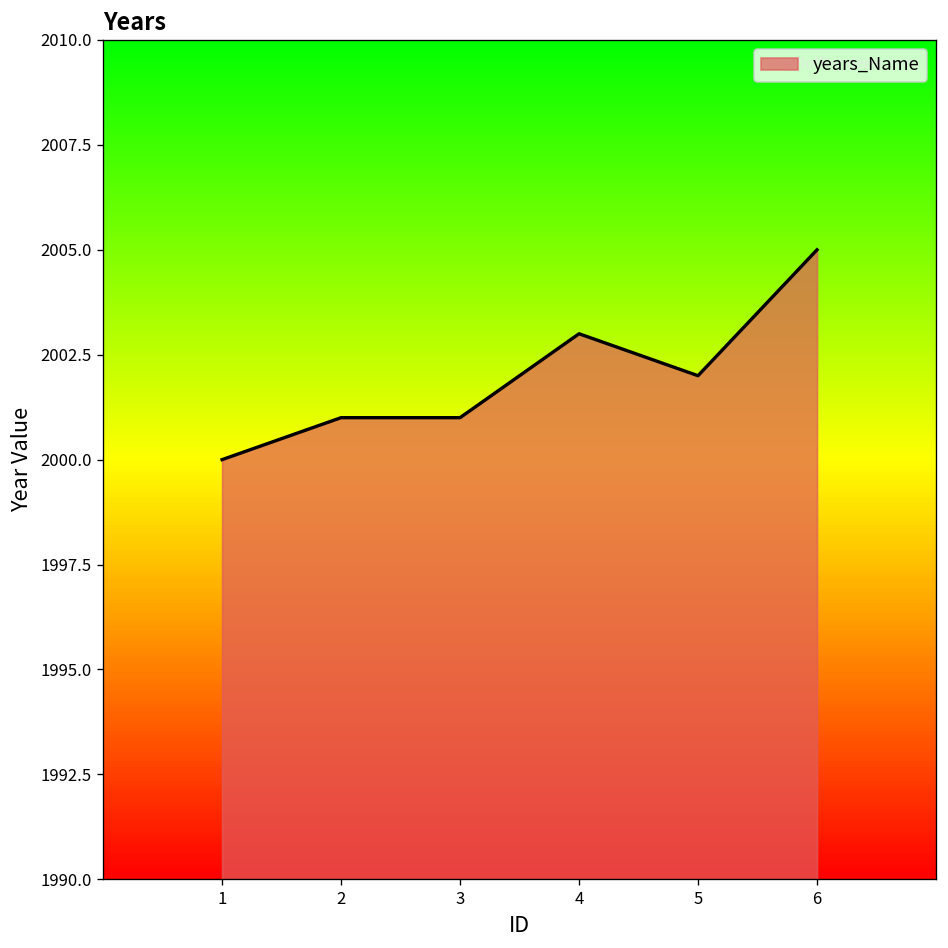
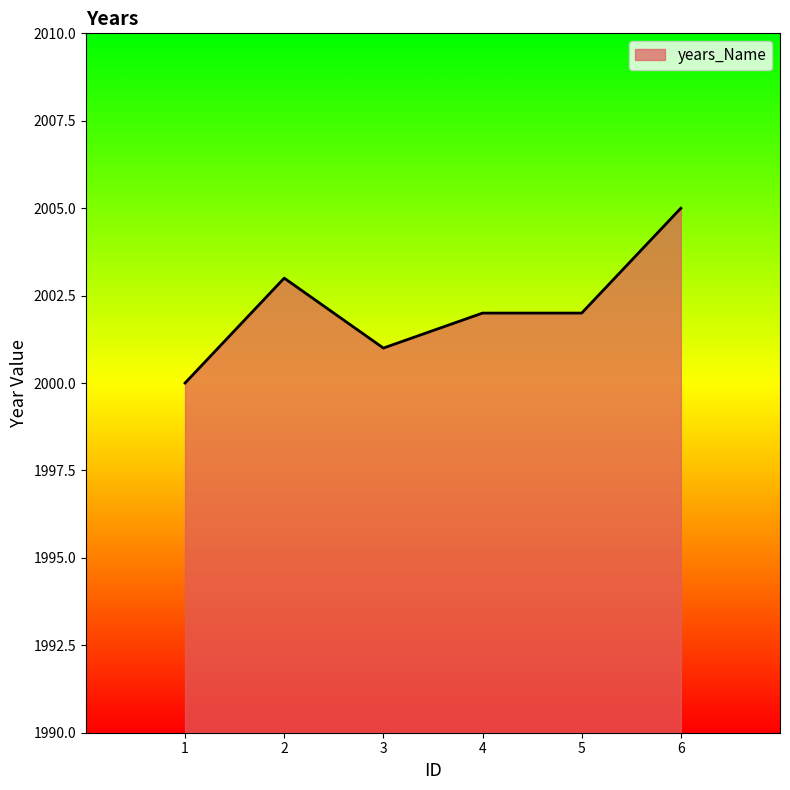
  {
    "1": 2000,
-   "2": 2001,
+   "2": 2003,
    "3": 2001,
-   "4": 2003,
+   "4": 2002,
    "5": 2002,
    "6": 2005
  }
